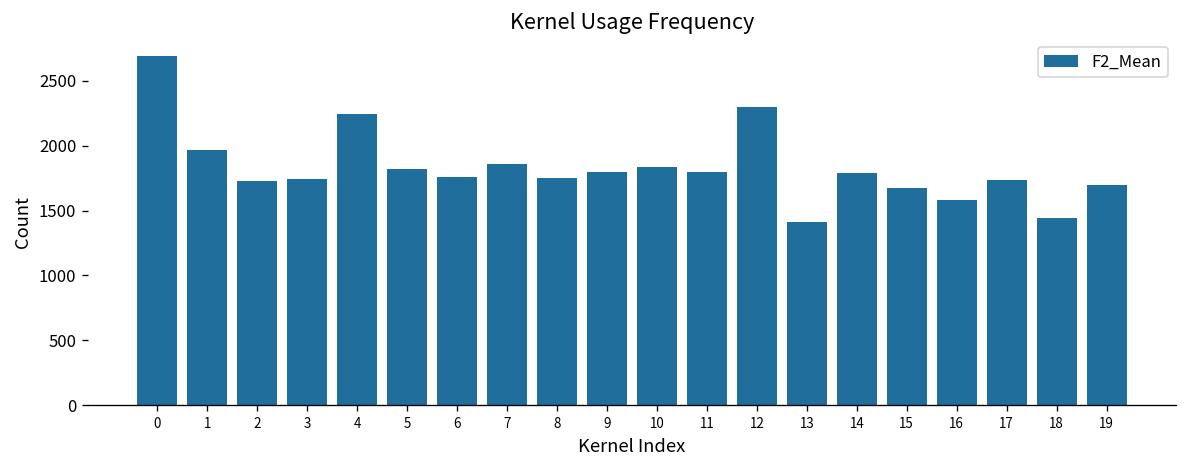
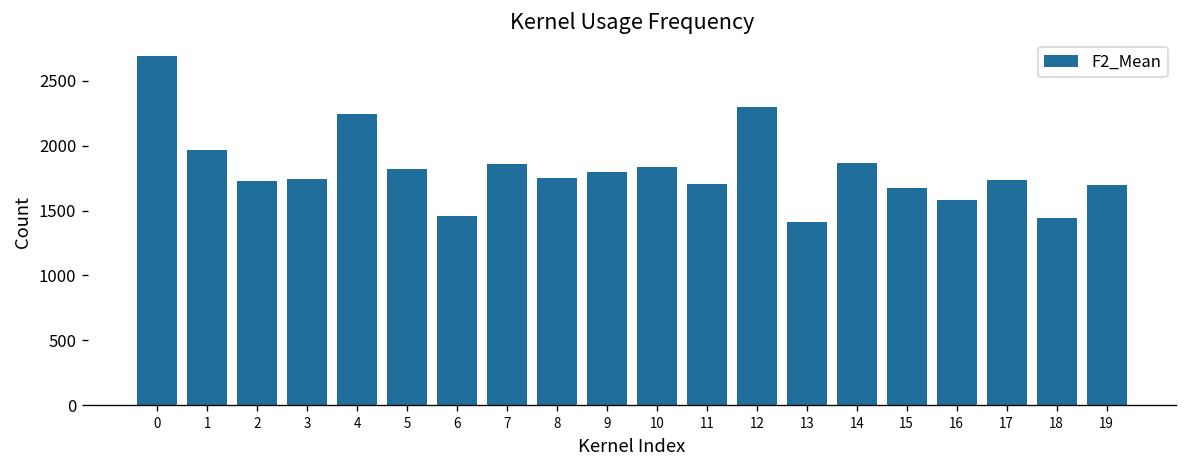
  {
    "0": 2690,
    "1": 1970,
    "2": 1730,
    "3": 1740,
    "4": 2250,
    "5": 1820,
-   "6": 1760,
+   "6": 1460,
    "7": 1860,
    "8": 1750,
    "9": 1800,
    "10": 1830,
-   "11": 1800,
+   "11": 1700,
    "12": 2300,
    "13": 1410,
-   "14": 1790,
+   "14": 1870,
    "15": 1670,
    "16": 1580,
    "17": 1740,
    "18": 1440,
    "19": 1690
  }
